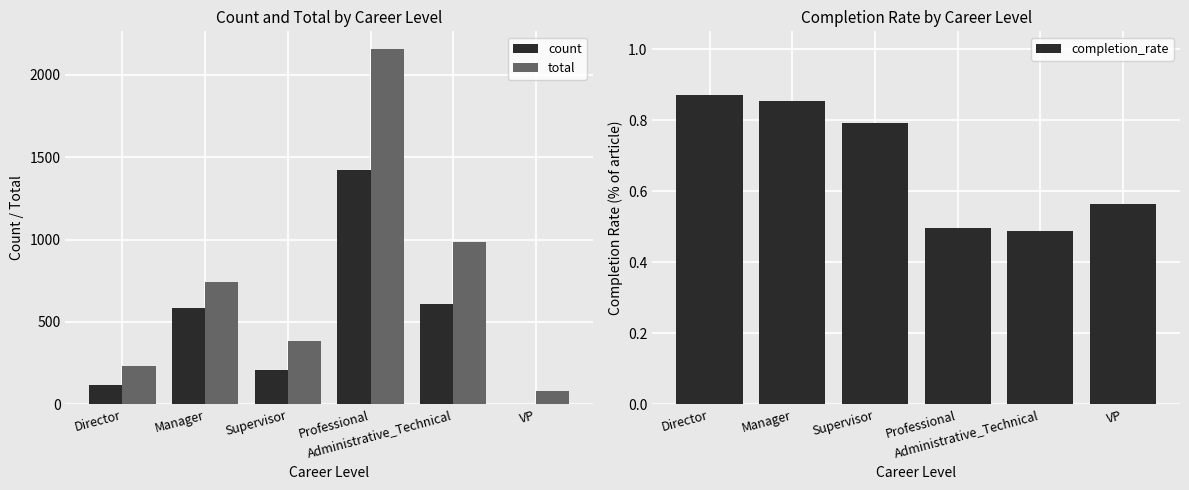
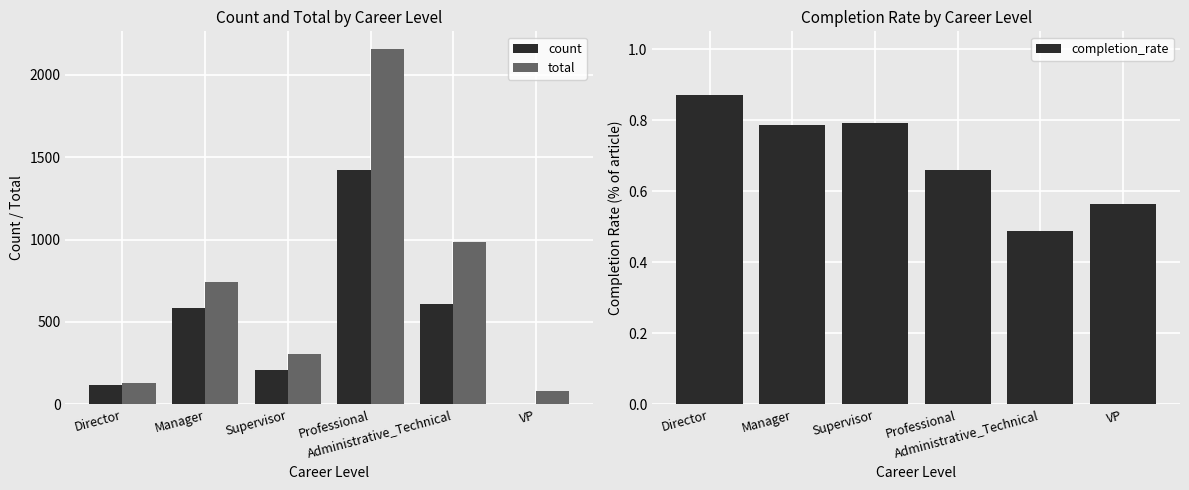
  {
    "Count and Total by Career Level": {
      "count": {
        "Director": 120,
        "Manager": 590,
        "Supervisor": 210,
        "Professional": 1420,
        "Administrative_Technical": 610
      },
      "total": {
-       "Director": 230,
+       "Director": 130,
        "Manager": 750,
-       "Supervisor": 380,
+       "Supervisor": 310,
        "Professional": 2150,
        "Administrative_Technical": 980,
        "VP": 80
      }
    },
    "Completion Rate by Career Level": {
      "Director": 0.87,
-     "Manager": 0.85,
+     "Manager": 0.79,
      "Supervisor": 0.79,
-     "Professional": 0.50,
+     "Professional": 0.66,
      "Administrative_Technical": 0.49,
      "VP": 0.56
    }
  }
